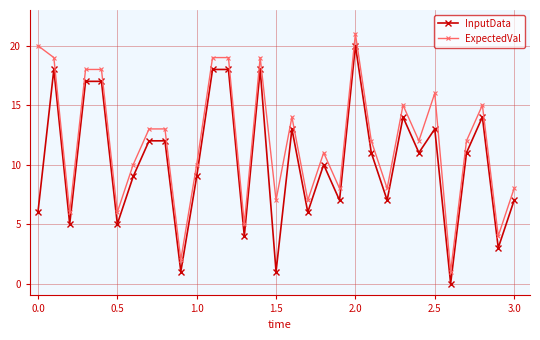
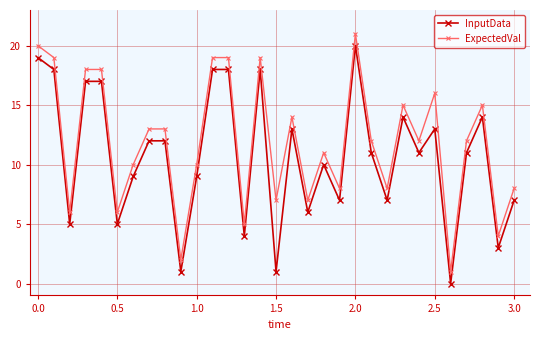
  {
    "InputData": {
-     "0.0": 6,
+     "0.0": 19,
      "0.5": 5,
      "1.0": 9,
      "1.5": 1,
      "2.0": 20,
      "2.5": 13,
      "3.0": 7
    },
    "ExpectedVal": {
      "0.0": 20,
      "0.5": 6,
      "1.0": 10,
      "1.5": 7,
      "2.0": 21,
      "2.5": 16,
      "3.0": 8
    }
  }
